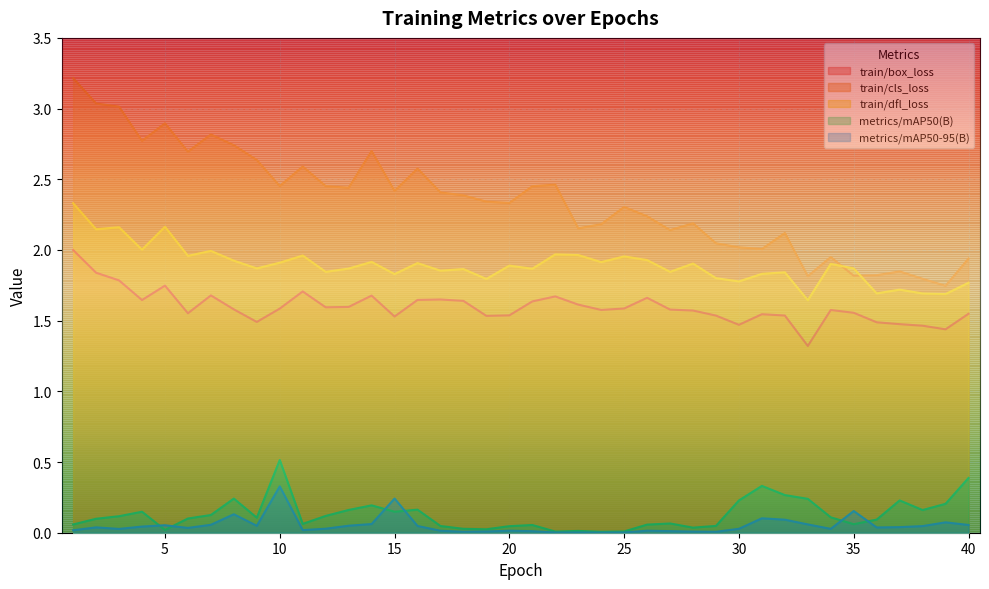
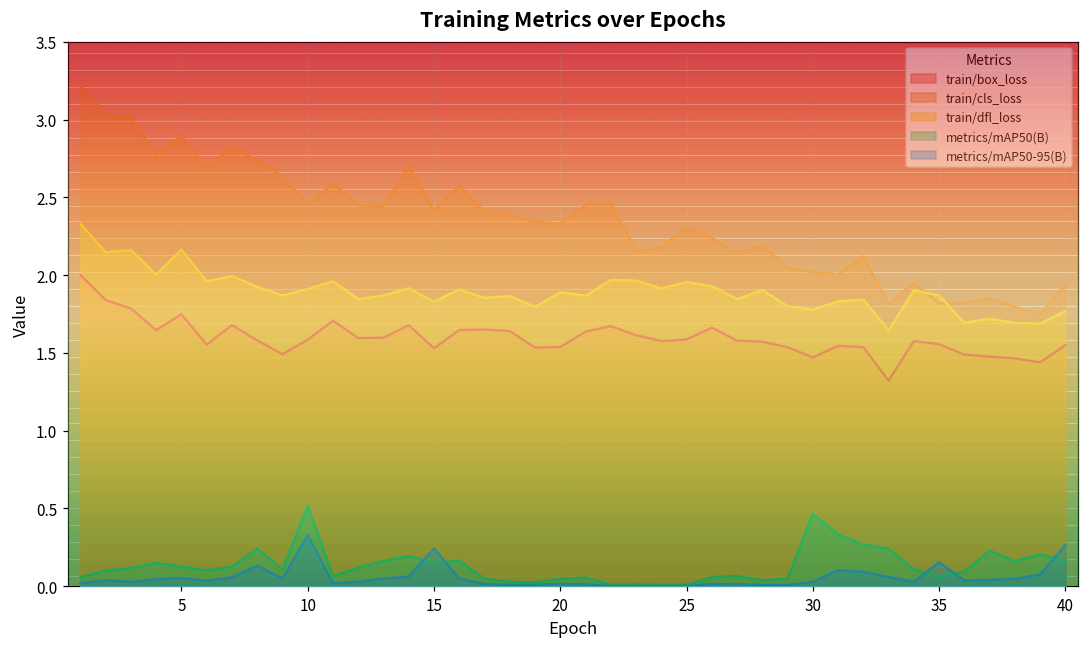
  {
    "metrics/mAP50(B)": {
-     "5": 0.02,
+     "5": 0.13,
      "10": 0.51,
      "15": 0.15,
      "20": 0.05,
-     "30": 0.23,
+     "30": 0.46,
      "35": 0.06,
-     "40": 0.39
+     "40": 0.16
    },
    "metrics/mAP50-95(B)": {
      "5": 0.05,
      "10": 0.33,
      "15": 0.24,
      "20": 0.01,
      "30": 0.03,
      "35": 0.15,
-     "40": 0.05
+     "40": 0.27
    }
  }
